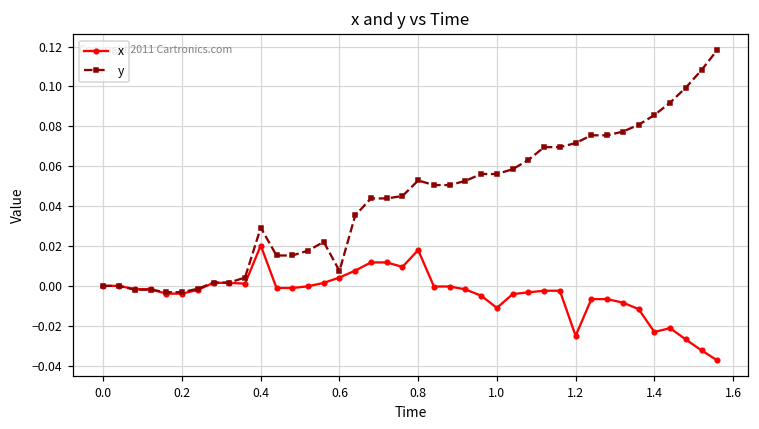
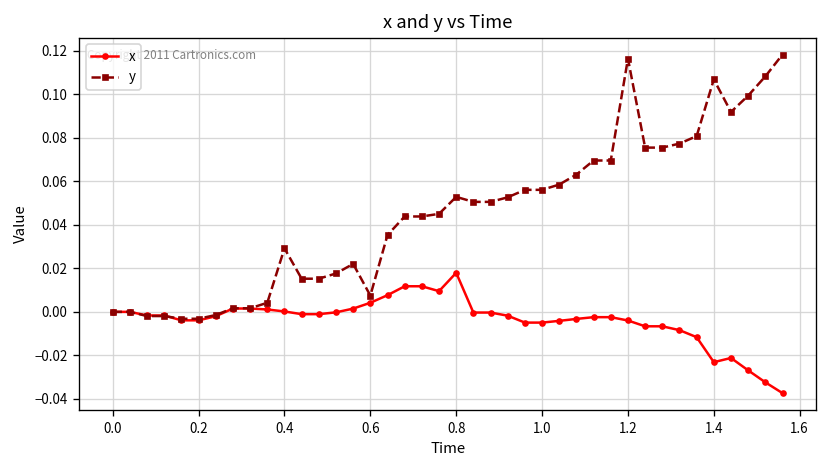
  {
    "x": {
-     "0.4": 0.020,
+     "0.4": 0.000,
      "0.6": 0.004,
      "0.8": 0.018,
-     "1.0": -0.011,
-     "1.2": -0.025,
+     "1.0": -0.005,
+     "1.2": -0.004,
      "1.4": -0.023
    },
    "y": {
      "0.4": 0.029,
      "0.6": 0.007,
      "0.8": 0.053,
      "1.0": 0.056,
-     "1.2": 0.072,
-     "1.4": 0.086
+     "1.2": 0.116,
+     "1.4": 0.107
    }
  }
